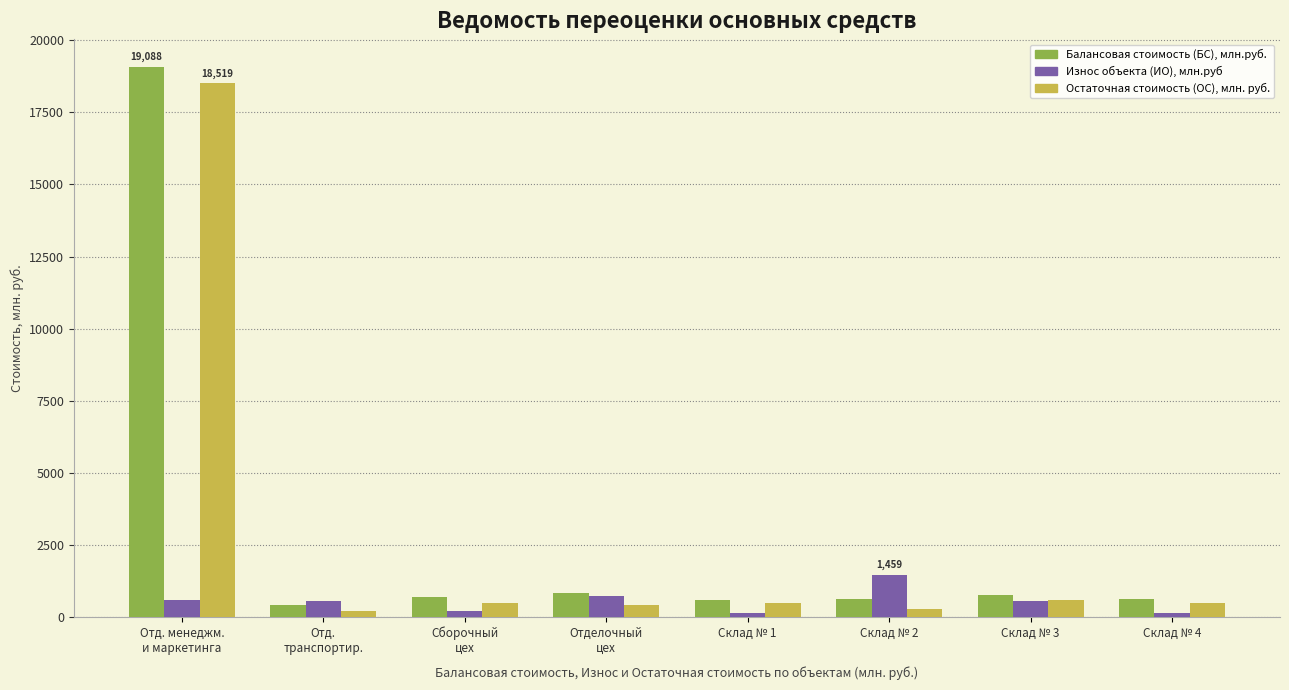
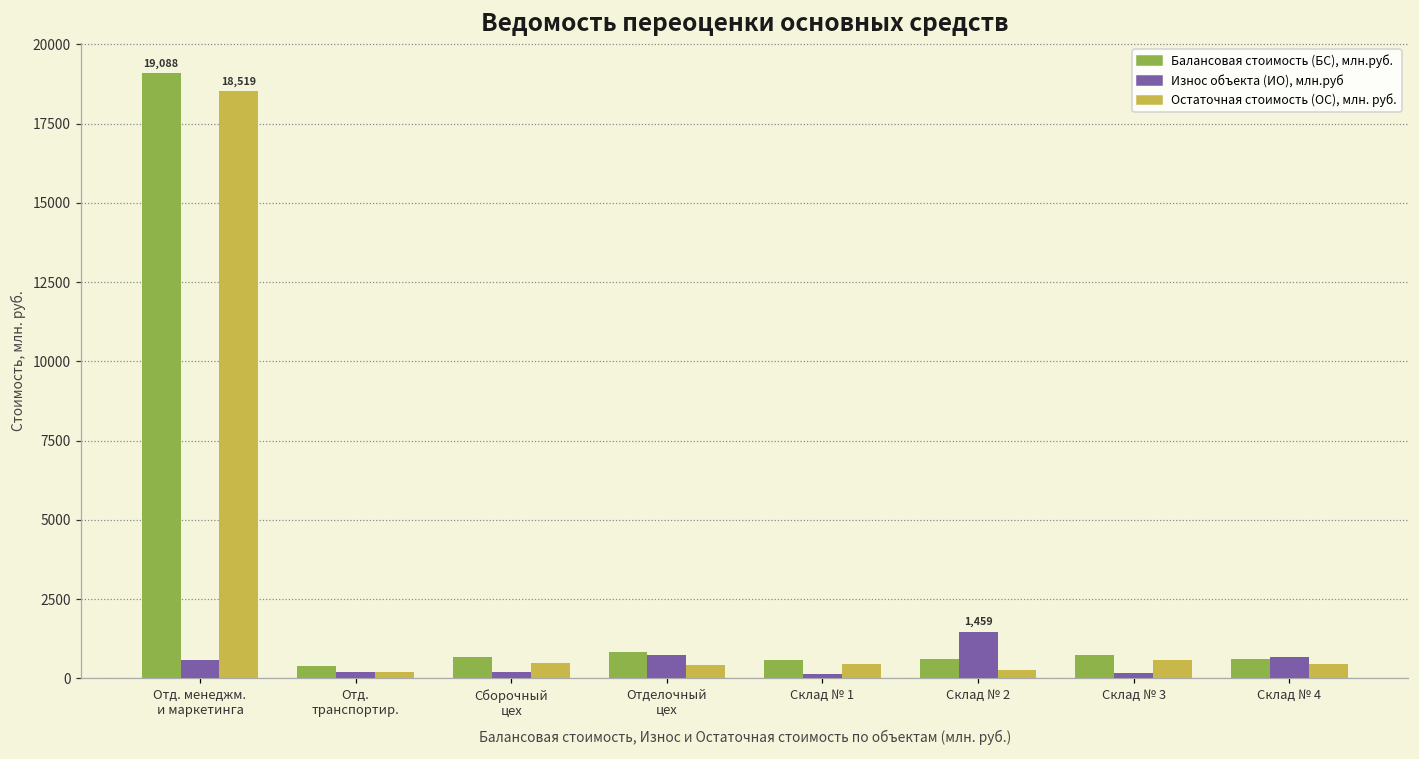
  {
    "Износ объекта (ИО), млн.руб": {
      "Отд. менеджм. и маркетинга": 600,
-     "Отд. транспортир.": 600,
+     "Отд. транспортир.": 200,
      "Сборочный цех": 200,
      "Отделочный цех": 700,
      "Склад № 1": 100,
-     "Склад № 3": 500,
-     "Склад № 4": 100
+     "Склад № 3": 200,
+     "Склад № 4": 700
    }
  }
